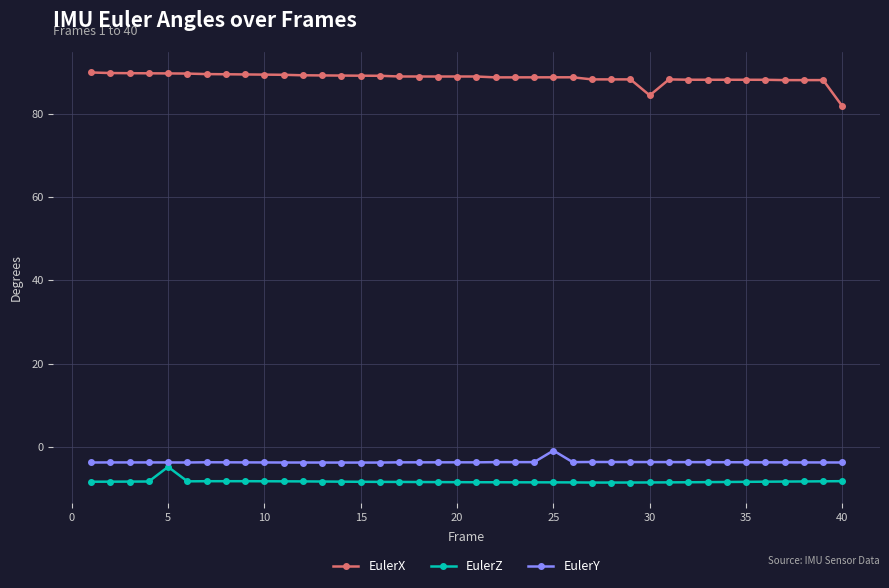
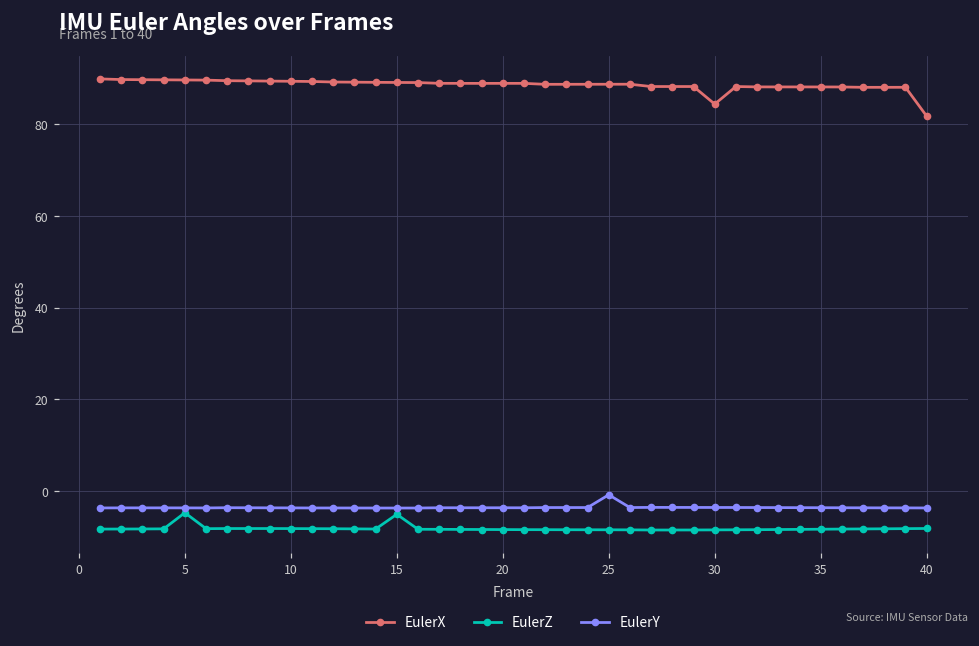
  {
    "EulerX": {
      "5": 90,
      "10": 89,
      "15": 89,
      "20": 89,
      "25": 89,
      "30": 84,
      "35": 88,
      "40": 82
    },
    "EulerZ": {
      "5": -5,
      "10": -8,
-     "15": -8,
+     "15": -5,
      "20": -8,
      "25": -8,
      "30": -8,
      "35": -8,
      "40": -8
    },
    "EulerY": {
      "5": -4,
      "10": -4,
      "15": -4,
      "20": -4,
      "25": -1,
      "30": -4,
      "35": -4,
      "40": -4
    }
  }
